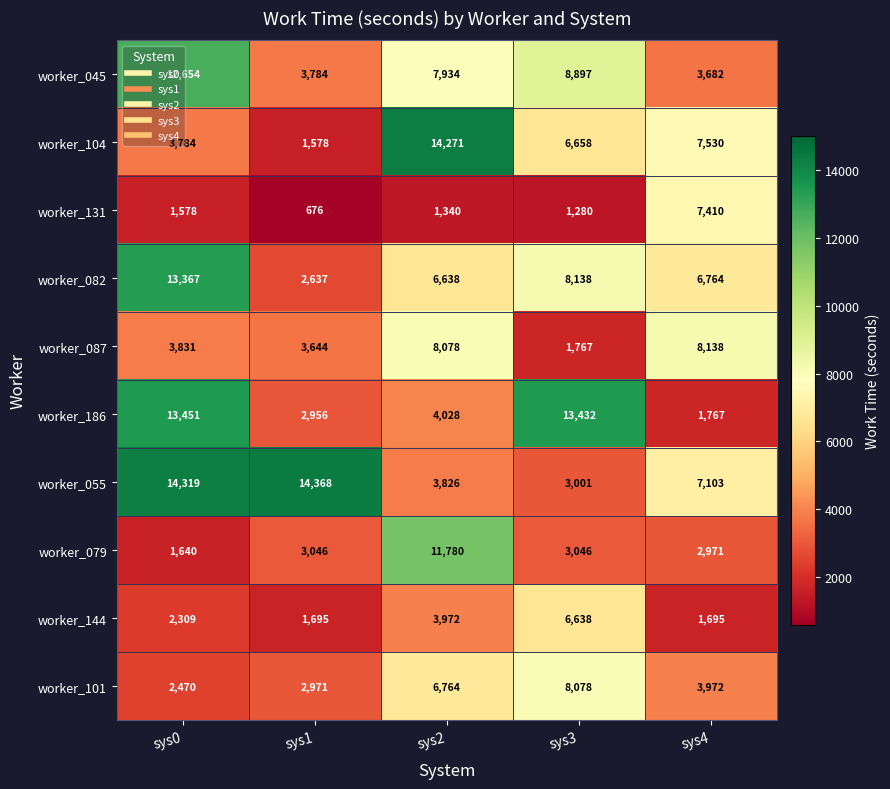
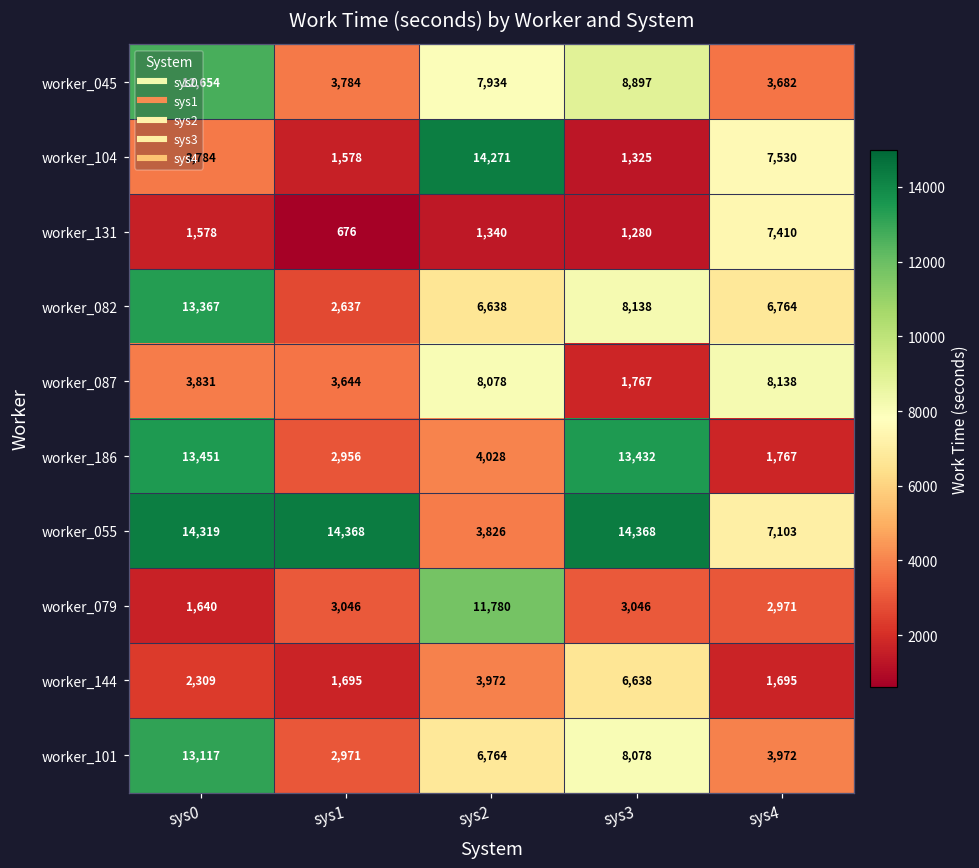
  {
    "worker_045": {
      "sys1": "3,784",
      "sys2": "7,934",
      "sys3": "8,897",
      "sys4": "3,682"
    },
    "worker_104": {
      "sys1": "1,578",
      "sys2": "14,271",
-     "sys3": "6,658",
+     "sys3": "1,325",
      "sys4": "7,530"
    },
    "worker_131": {
      "sys0": "1,578",
      "sys1": "676",
      "sys2": "1,340",
      "sys3": "1,280",
      "sys4": "7,410"
    },
    "worker_082": {
      "sys0": "13,367",
      "sys1": "2,637",
      "sys2": "6,638",
      "sys3": "8,138",
      "sys4": "6,764"
    },
    "worker_087": {
      "sys0": "3,831",
      "sys1": "3,644",
      "sys2": "8,078",
      "sys3": "1,767",
      "sys4": "8,138"
    },
    "worker_186": {
      "sys0": "13,451",
      "sys1": "2,956",
      "sys2": "4,028",
      "sys3": "13,432",
      "sys4": "1,767"
    },
    "worker_055": {
      "sys0": "14,319",
      "sys1": "14,368",
      "sys2": "3,826",
-     "sys3": "3,001",
+     "sys3": "14,368",
      "sys4": "7,103"
    },
    "worker_079": {
      "sys0": "1,640",
      "sys1": "3,046",
      "sys2": "11,780",
      "sys3": "3,046",
      "sys4": "2,971"
    },
    "worker_144": {
      "sys0": "2,309",
      "sys1": "1,695",
      "sys2": "3,972",
      "sys3": "6,638",
      "sys4": "1,695"
    },
    "worker_101": {
-     "sys0": "2,470",
+     "sys0": "13,117",
      "sys1": "2,971",
      "sys2": "6,764",
      "sys3": "8,078",
      "sys4": "3,972"
    }
  }
